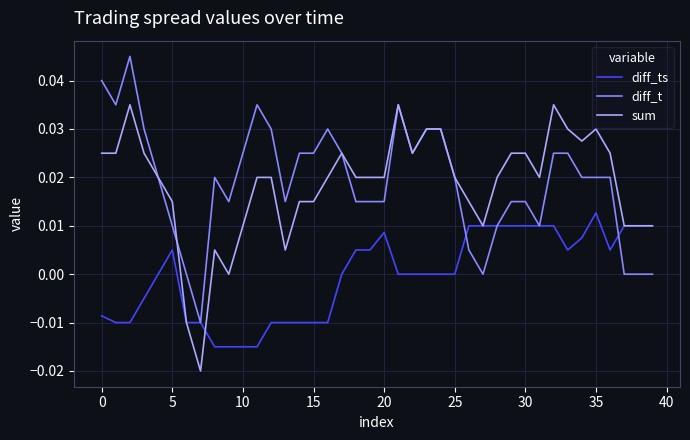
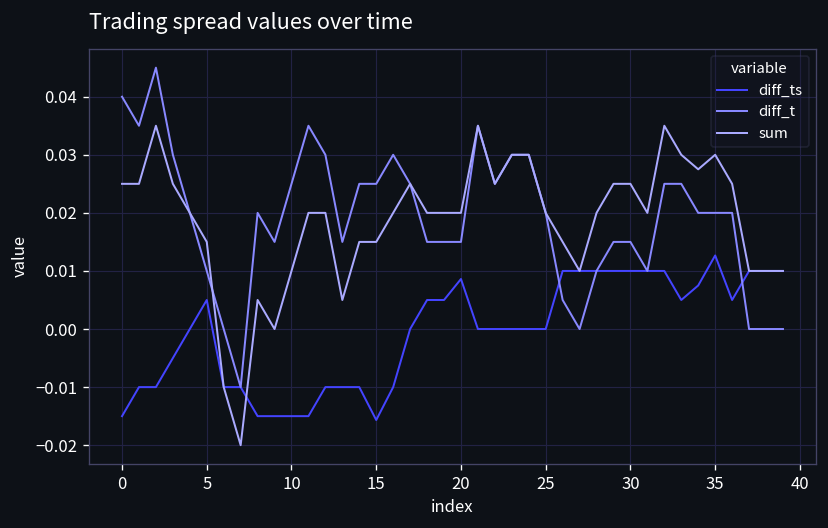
  {
    "diff_ts": {
-     "0": -0.009,
+     "0": -0.015,
      "5": 0.005,
      "10": -0.015,
-     "15": -0.010,
+     "15": -0.016,
      "20": 0.009,
      "25": 0.000,
      "30": 0.010,
      "35": 0.013
    }
  }
